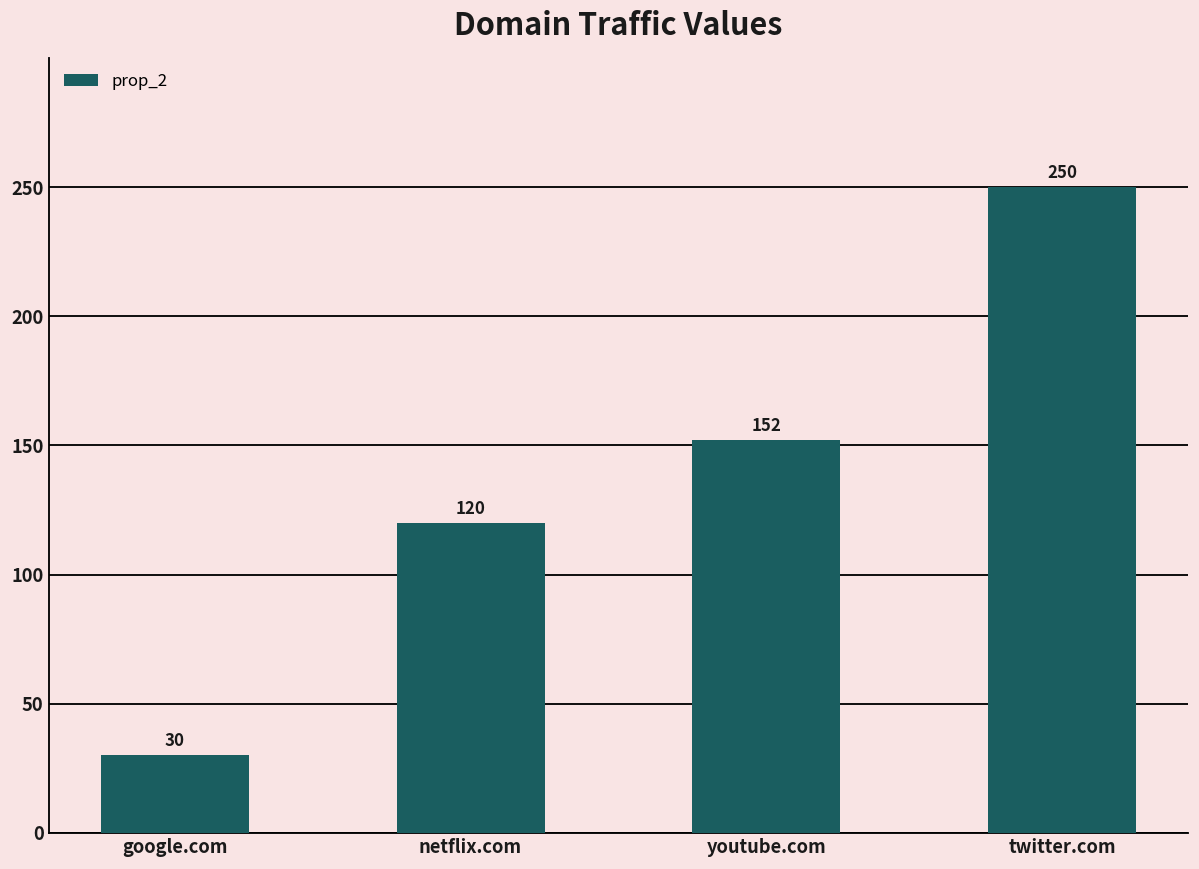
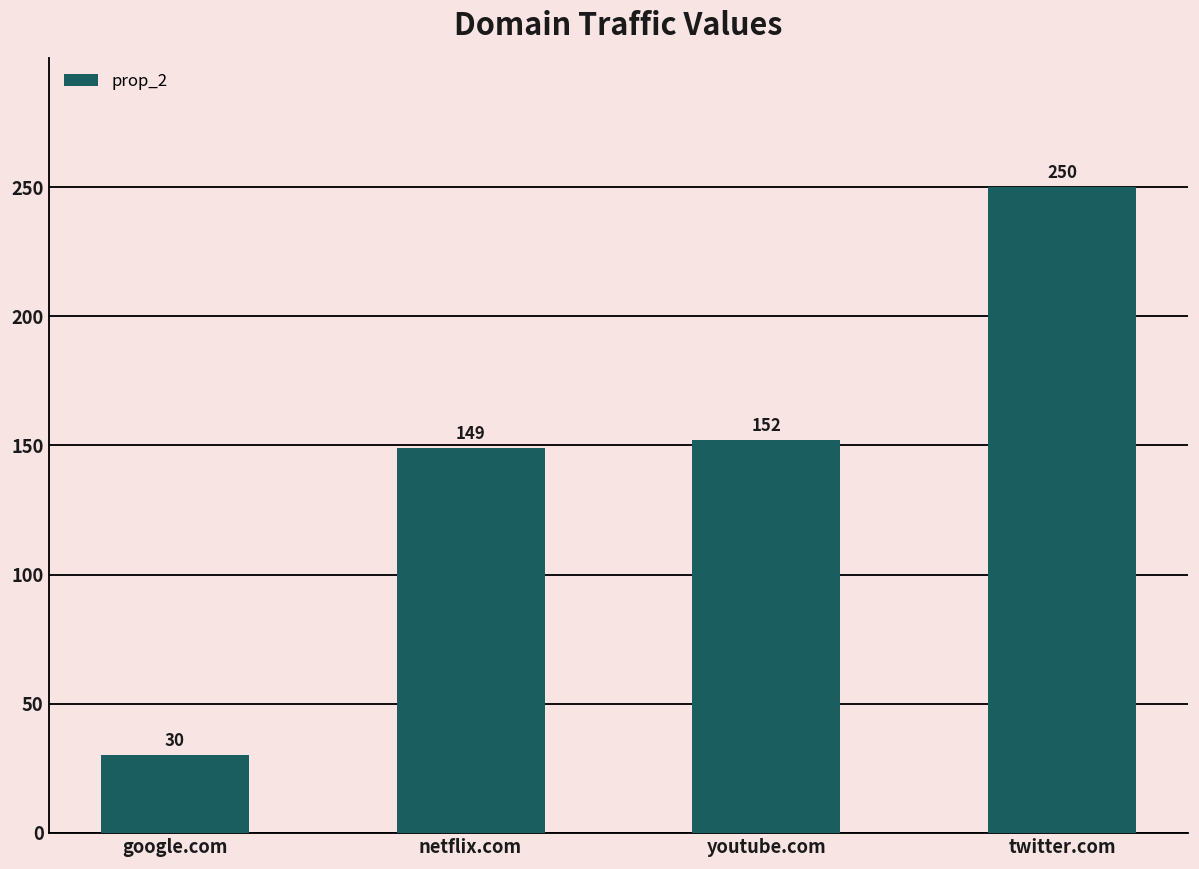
  {
    "google.com": 30,
-   "netflix.com": 120,
+   "netflix.com": 149,
    "youtube.com": 152,
    "twitter.com": 250
  }
